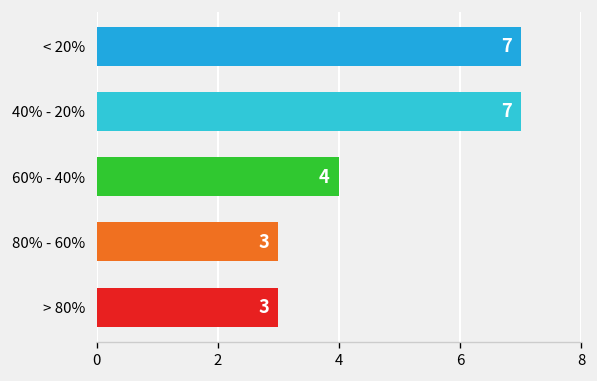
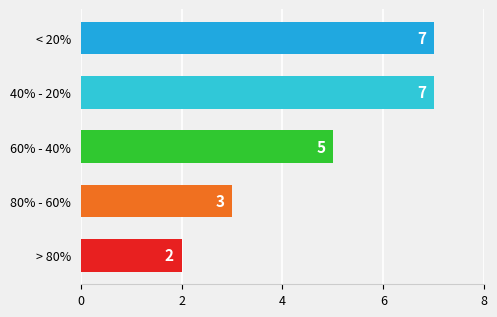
  {
    "< 20%": 7,
    "40% - 20%": 7,
-   "60% - 40%": 4,
+   "60% - 40%": 5,
    "80% - 60%": 3,
-   "> 80%": 3
+   "> 80%": 2
  }
